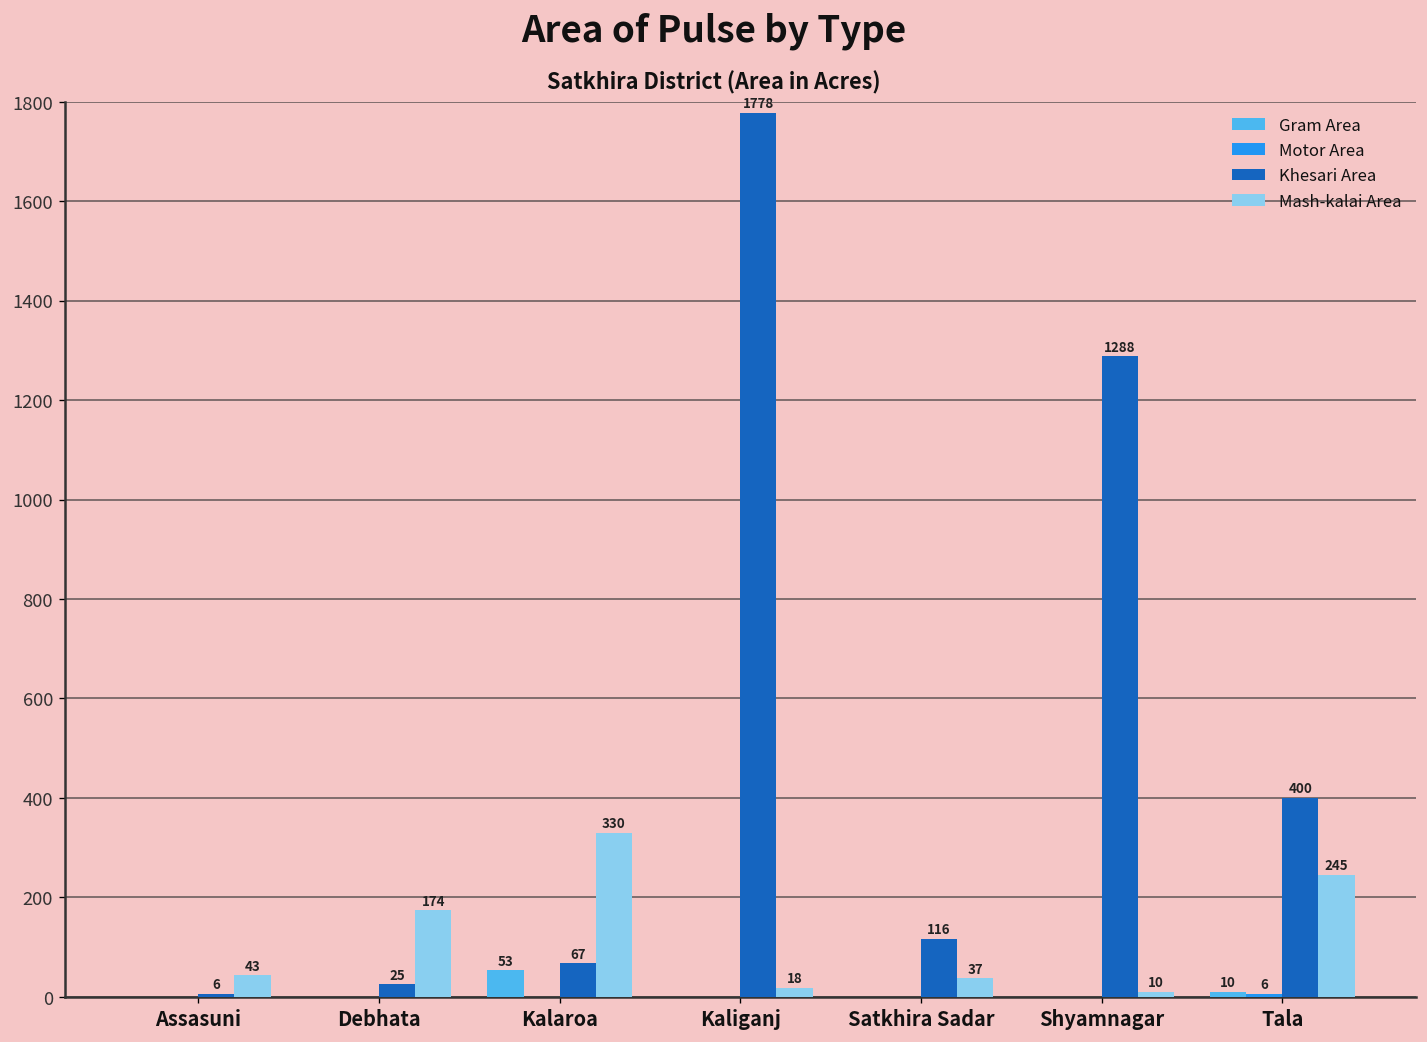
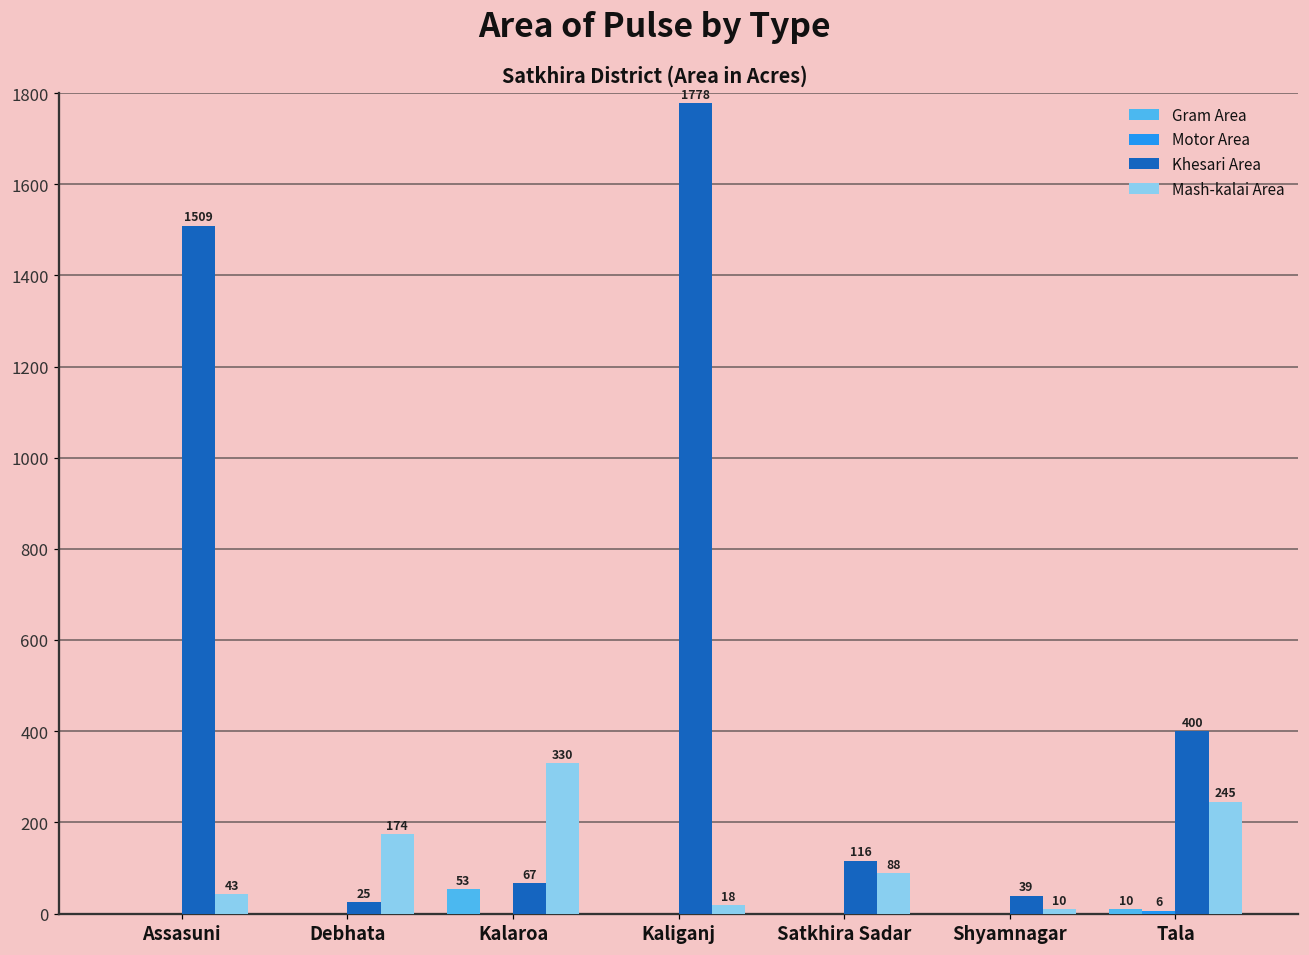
  {
    "Khesari Area": {
-     "Assasuni": 6,
+     "Assasuni": 1509,
      "Debhata": 25,
      "Kalaroa": 67,
      "Kaliganj": 1778,
      "Satkhira Sadar": 116,
-     "Shyamnagar": 1288,
+     "Shyamnagar": 39,
      "Tala": 400
    },
    "Mash-kalai Area": {
      "Assasuni": 43,
      "Debhata": 174,
      "Kalaroa": 330,
      "Kaliganj": 18,
-     "Satkhira Sadar": 37,
+     "Satkhira Sadar": 88,
      "Shyamnagar": 10,
      "Tala": 245
    }
  }
